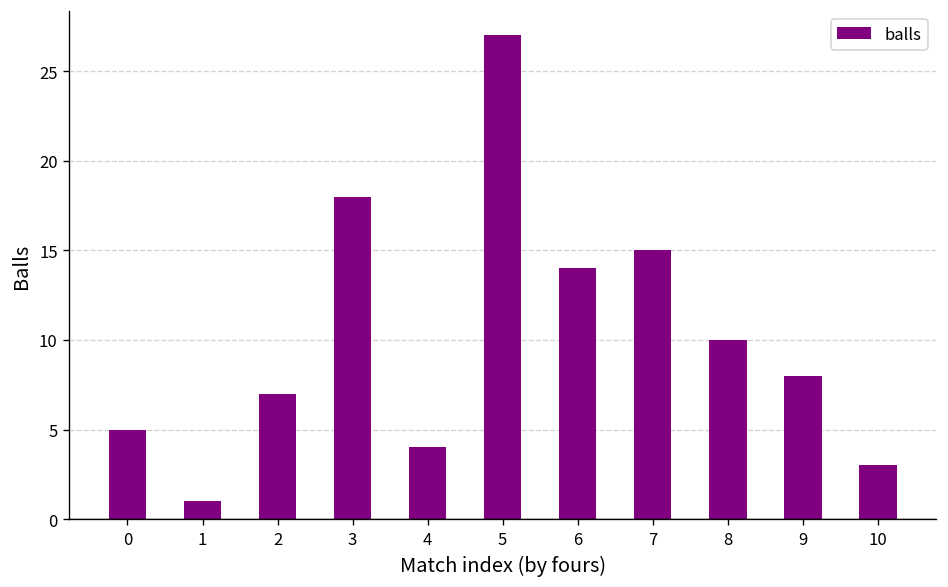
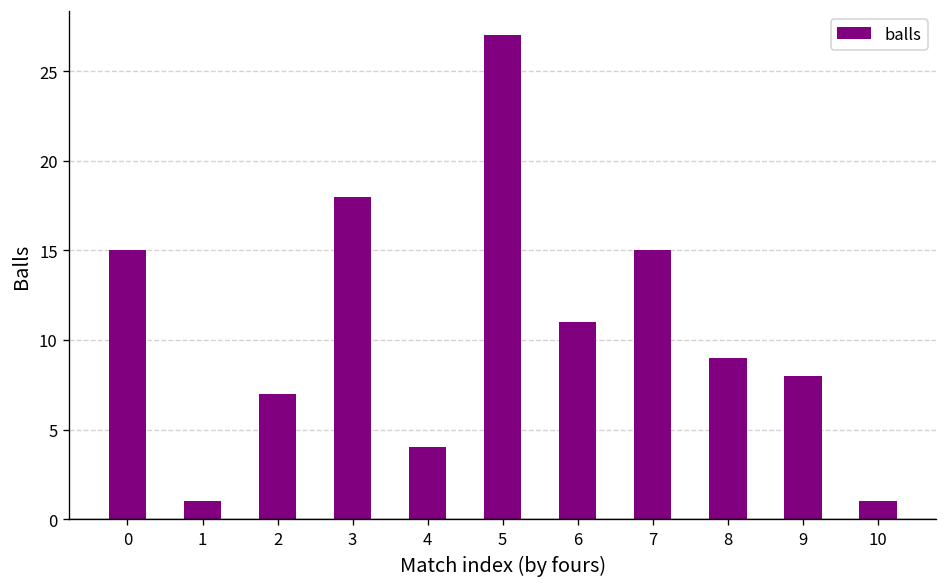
  {
-   "0": 5,
+   "0": 15,
    "1": 1,
    "2": 7,
    "3": 18,
    "4": 4,
    "5": 27,
-   "6": 14,
+   "6": 11,
    "7": 15,
-   "8": 10,
+   "8": 9,
    "9": 8,
-   "10": 3
+   "10": 1
  }
